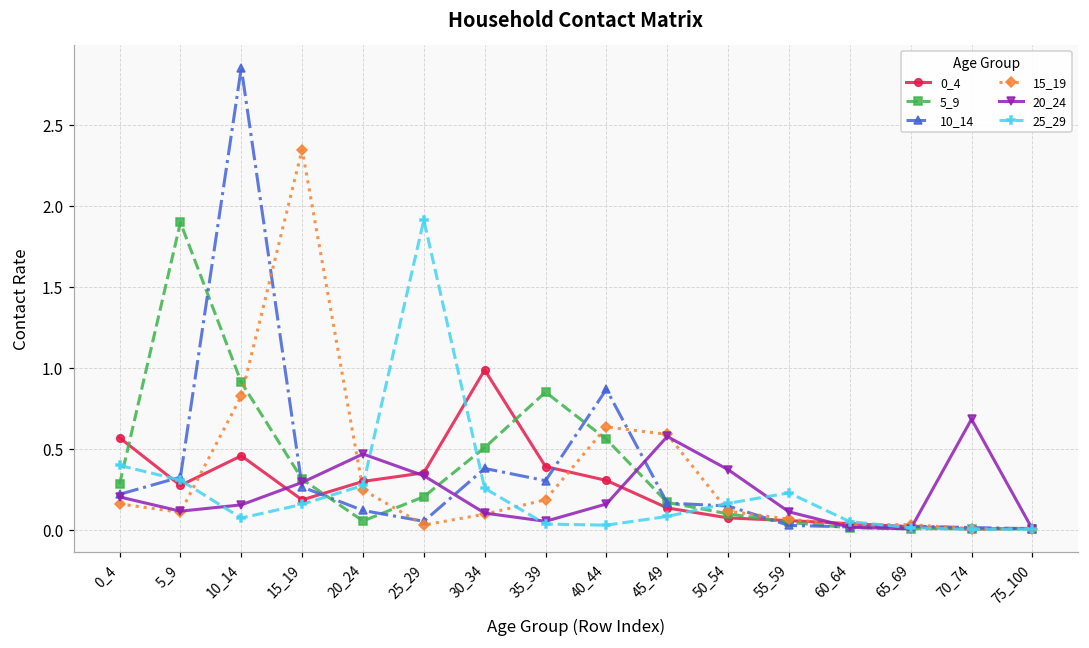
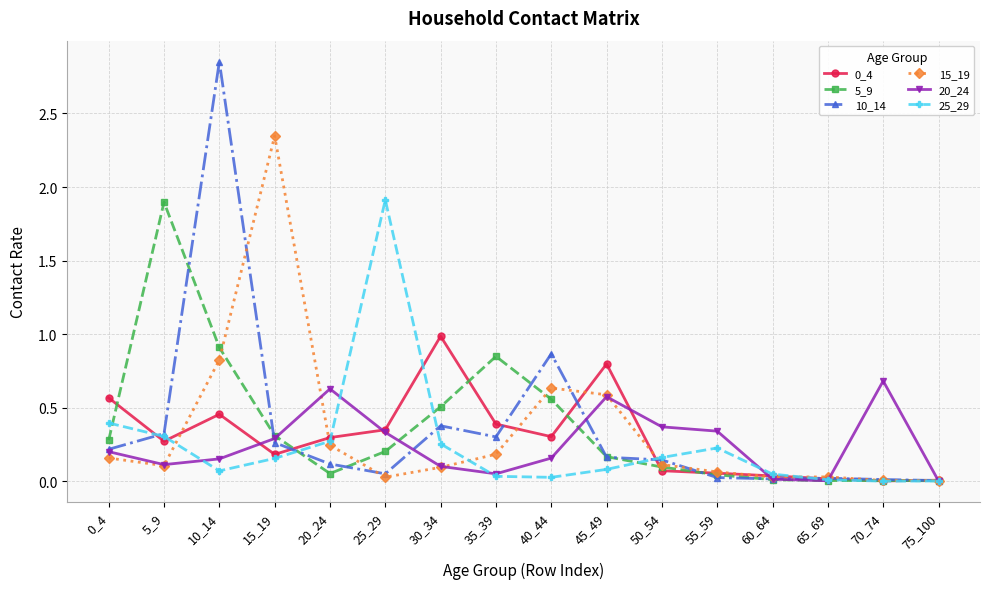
  {
    "0_4": {
      "0_4": 0.57,
      "5_9": 0.27,
      "10_14": 0.46,
      "15_19": 0.18,
      "20_24": 0.30,
      "25_29": 0.35,
      "30_34": 0.99,
      "35_39": 0.39,
      "40_44": 0.30,
-     "45_49": 0.13,
+     "45_49": 0.80,
      "50_54": 0.07
    },
    "5_9": {
      "0_4": 0.28,
      "5_9": 1.90,
      "10_14": 0.91,
      "15_19": 0.31,
      "20_24": 0.05,
      "25_29": 0.20,
      "30_34": 0.51,
      "35_39": 0.85,
      "40_44": 0.56
    },
    "10_14": {
      "5_9": 0.32,
      "10_14": 2.85,
      "15_19": 0.26,
      "20_24": 0.12,
      "25_29": 0.05,
      "30_34": 0.38,
      "35_39": 0.30,
      "40_44": 0.87,
      "55_59": 0.03
    },
    "15_19": {
      "0_4": 0.16,
      "10_14": 0.82,
      "15_19": 2.35,
      "20_24": 0.25,
      "25_29": 0.03,
      "35_39": 0.18,
      "40_44": 0.63
    },
    "20_24": {
      "10_14": 0.15,
      "15_19": 0.29,
-     "20_24": 0.47,
+     "20_24": 0.63,
      "25_29": 0.33,
      "40_44": 0.16,
      "50_54": 0.37,
-     "55_59": 0.11,
+     "55_59": 0.34,
      "70_74": 0.68
    },
    "25_29": {
      "0_4": 0.40,
      "5_9": 0.31,
      "10_14": 0.07,
      "15_19": 0.16,
      "20_24": 0.27,
      "25_29": 1.91,
      "30_34": 0.25,
      "40_44": 0.03,
      "45_49": 0.08,
      "55_59": 0.23
    }
  }
